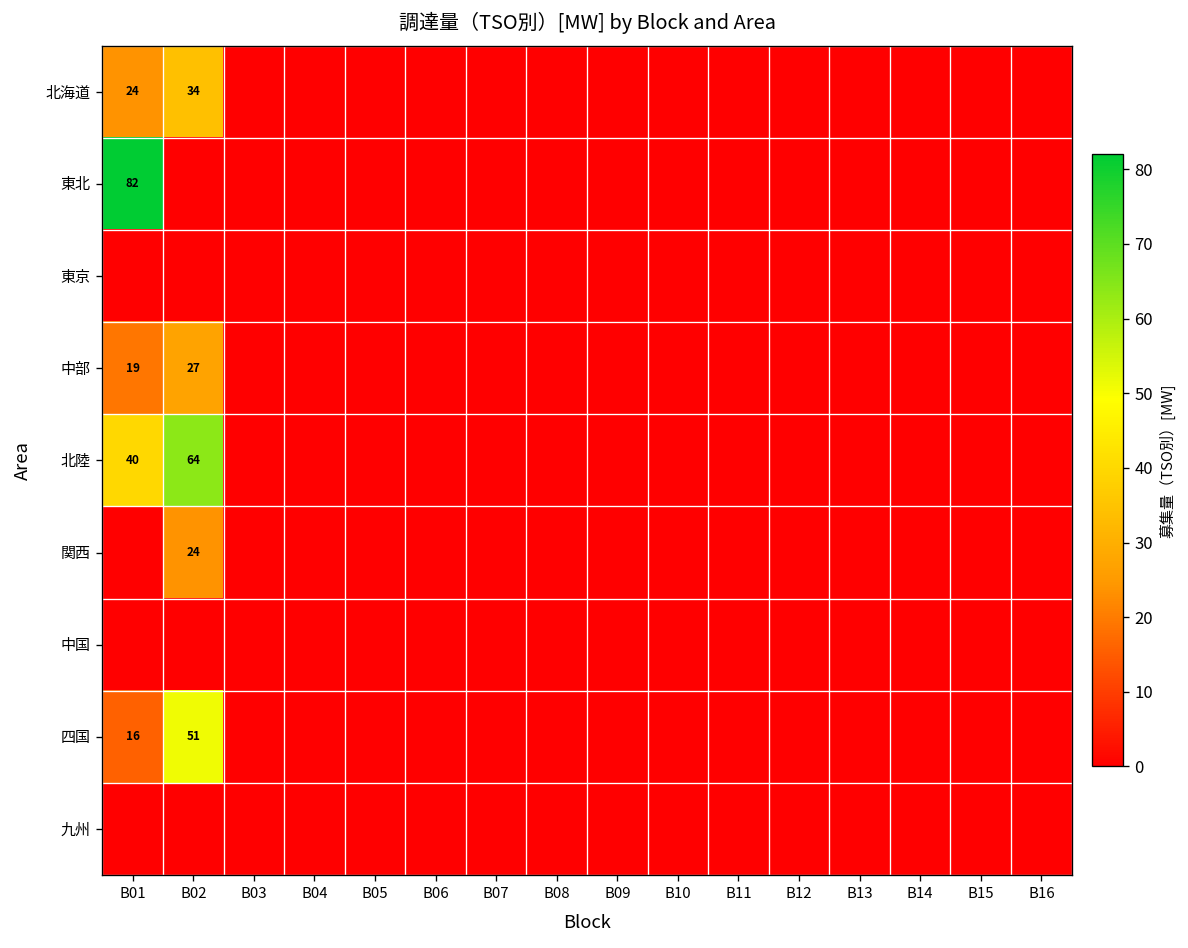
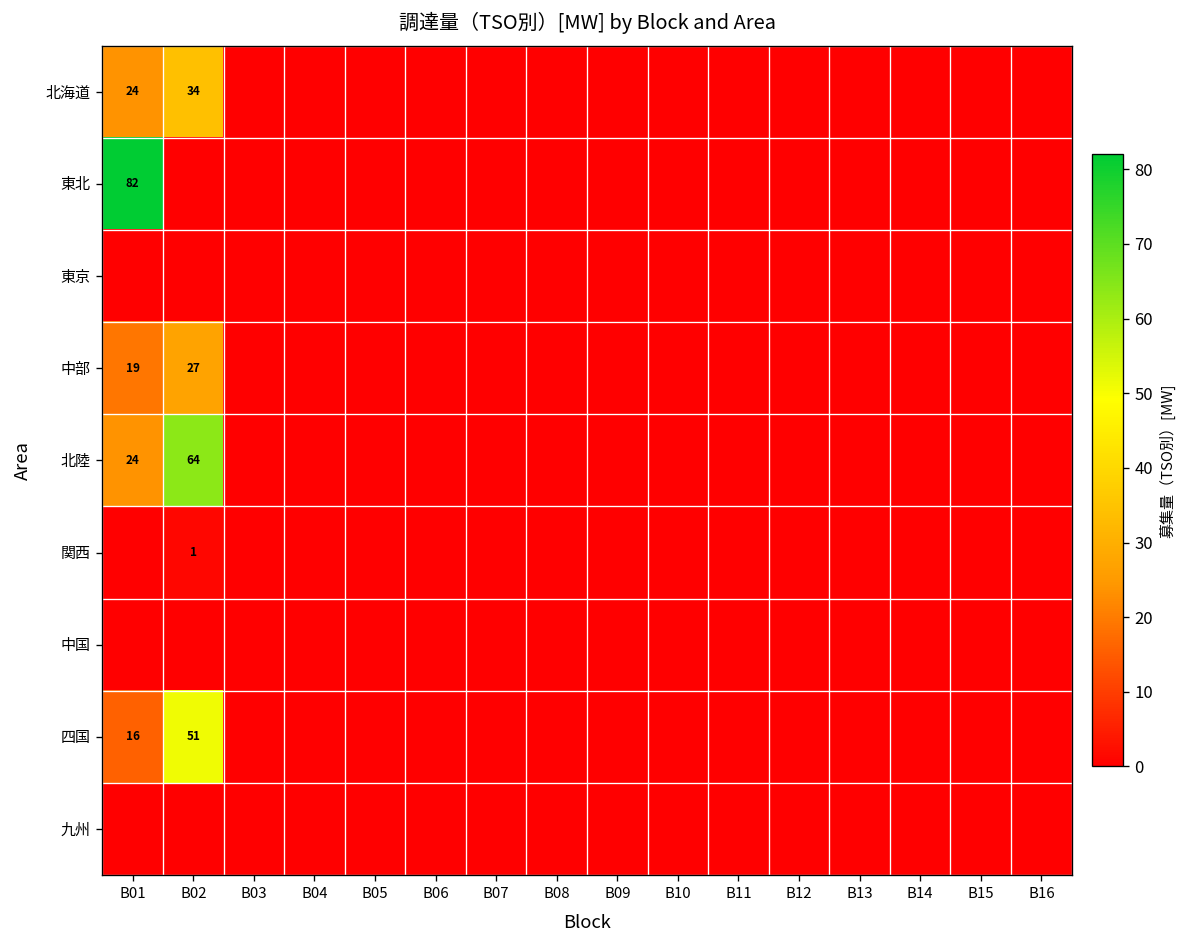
  {
    "北海道": {
      "B01": 24,
      "B02": 34
    },
    "東北": {
      "B01": 82
    },
    "中部": {
      "B01": 19,
      "B02": 27
    },
    "北陸": {
-     "B01": 40,
+     "B01": 24,
      "B02": 64
    },
    "関西": {
-     "B02": 24
+     "B02": 1
    },
    "四国": {
      "B01": 16,
      "B02": 51
    }
  }
